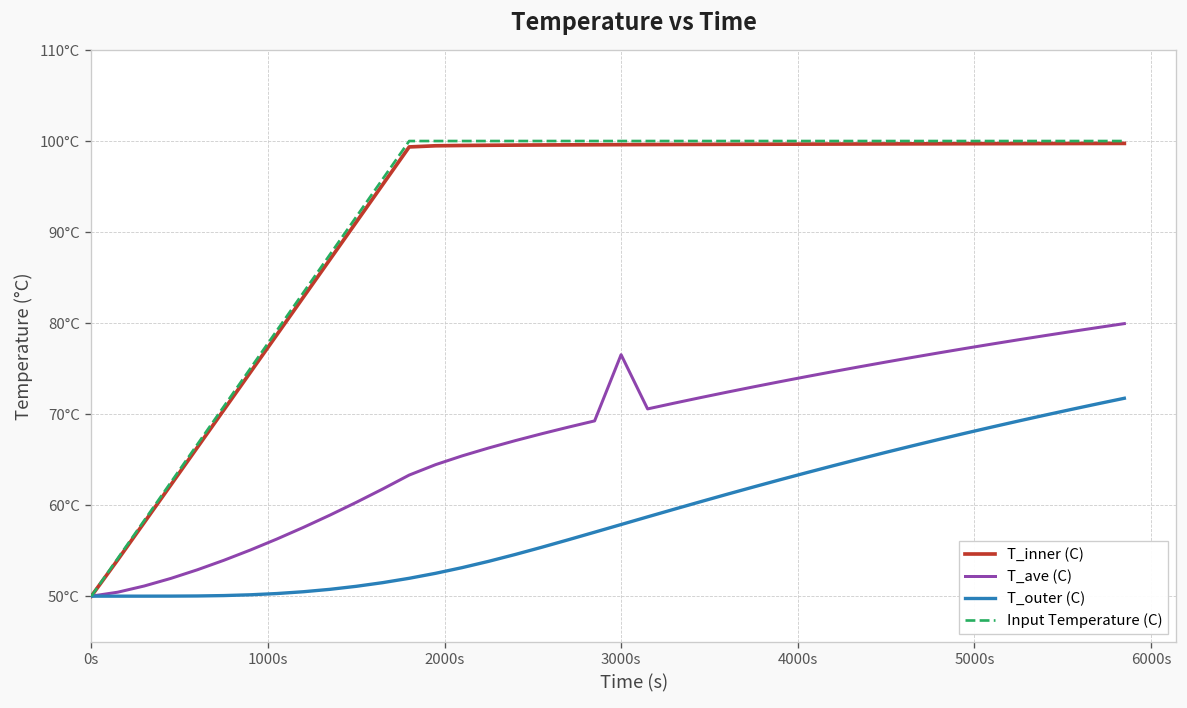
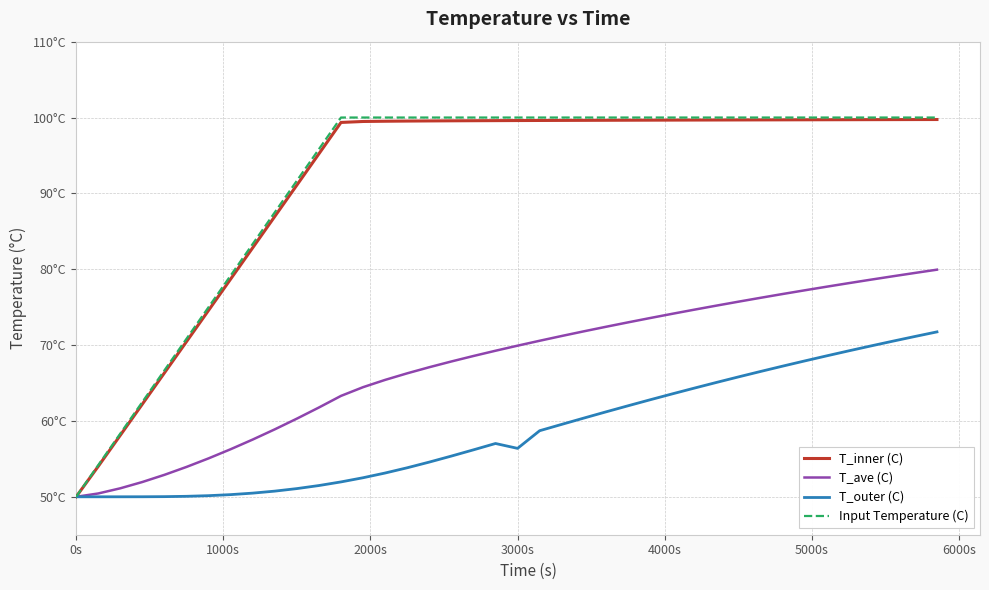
  {
    "T_inner (C)": {
      "3000s": "100°C"
    },
    "T_ave (C)": {
-     "3000s": "77°C"
+     "3000s": "70°C"
    },
    "T_outer (C)": {
-     "3000s": "58°C"
+     "3000s": "56°C"
    },
    "Input Temperature (C)": {
      "3000s": "100°C"
    }
  }
